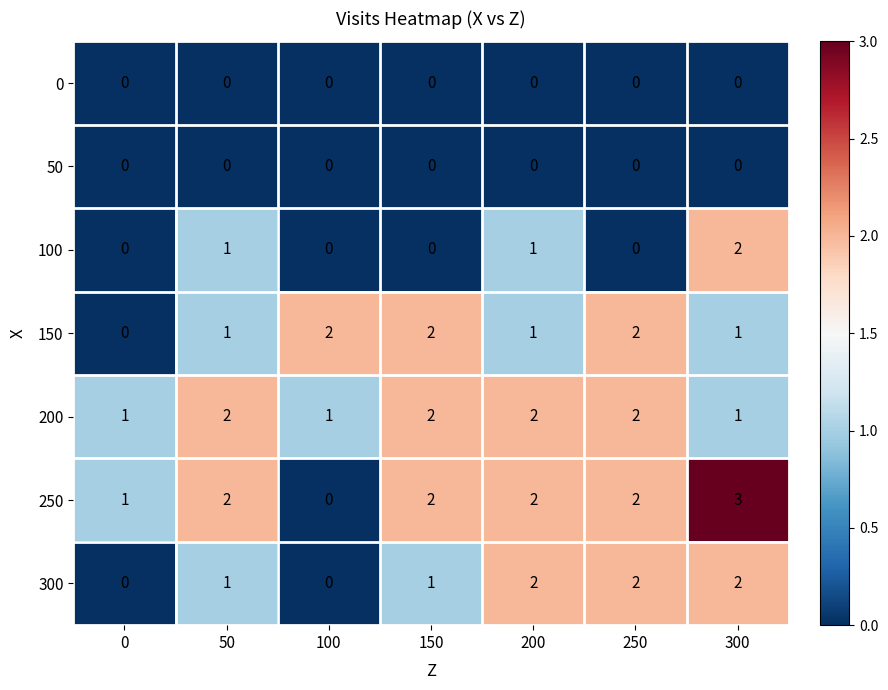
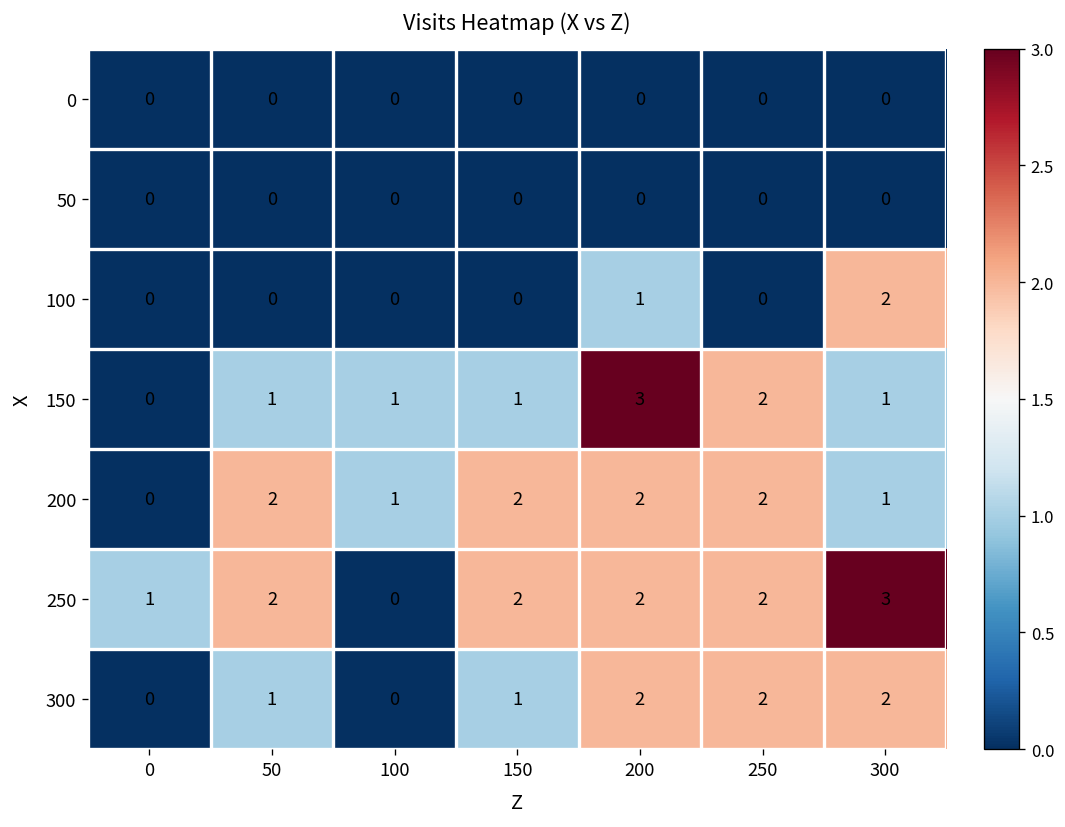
  {
    "0": {
      "0": 0,
      "50": 0,
      "100": 0,
      "150": 0,
      "200": 0,
      "250": 0,
      "300": 0
    },
    "50": {
      "0": 0,
      "50": 0,
      "100": 0,
      "150": 0,
      "200": 0,
      "250": 0,
      "300": 0
    },
    "100": {
      "0": 0,
-     "50": 1,
+     "50": 0,
      "100": 0,
      "150": 0,
      "200": 1,
      "250": 0,
      "300": 2
    },
    "150": {
      "0": 0,
      "50": 1,
-     "100": 2,
-     "150": 2,
-     "200": 1,
+     "100": 1,
+     "150": 1,
+     "200": 3,
      "250": 2,
      "300": 1
    },
    "200": {
-     "0": 1,
+     "0": 0,
      "50": 2,
      "100": 1,
      "150": 2,
      "200": 2,
      "250": 2,
      "300": 1
    },
    "250": {
      "0": 1,
      "50": 2,
      "100": 0,
      "150": 2,
      "200": 2,
      "250": 2,
      "300": 3
    },
    "300": {
      "0": 0,
      "50": 1,
      "100": 0,
      "150": 1,
      "200": 2,
      "250": 2,
      "300": 2
    }
  }
